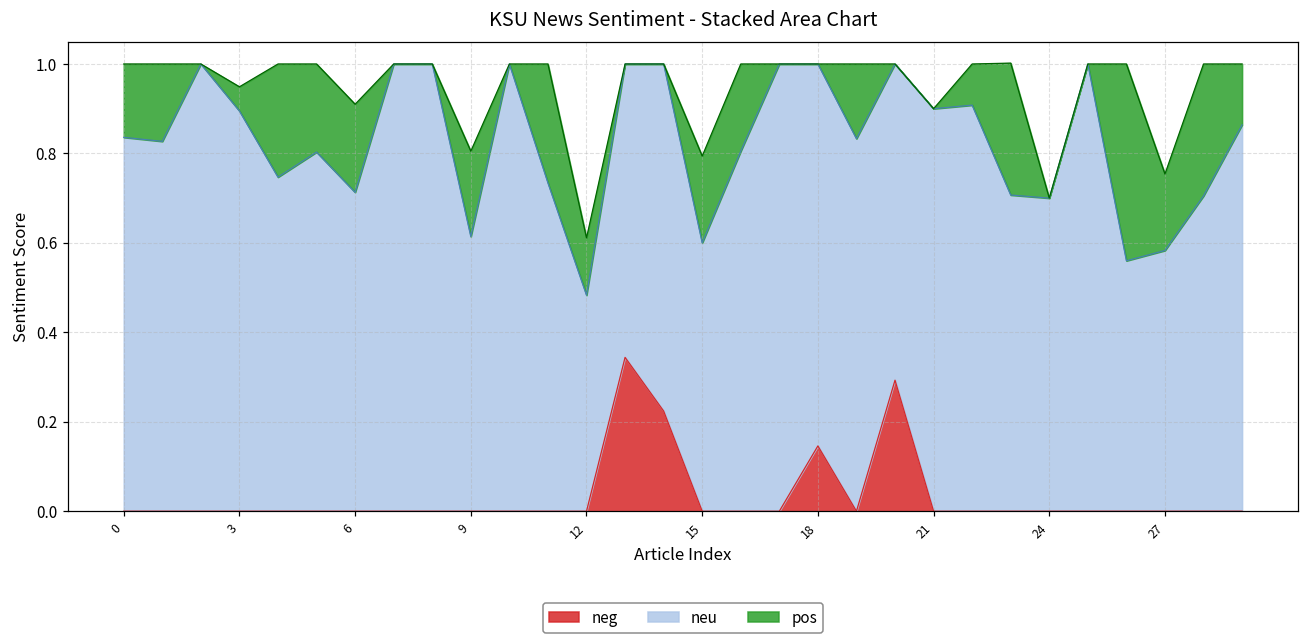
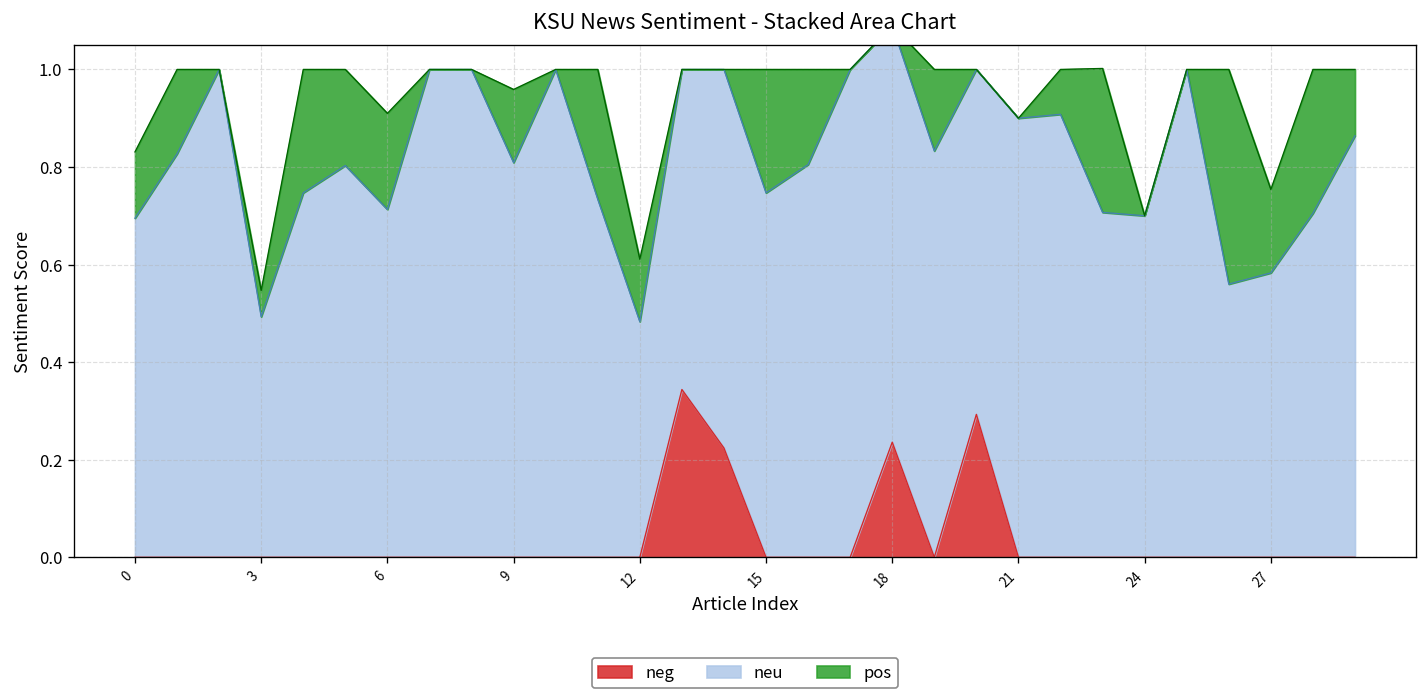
  {
    "neg": {
      "0": 0.00,
      "3": 0.00,
      "6": 0.00,
      "9": 0.00,
      "12": 0.00,
      "15": 0.00,
-     "18": 0.15,
+     "18": 0.24,
      "21": 0.00,
      "24": 0.00,
      "27": 0.00
    },
    "neu": {
-     "0": 0.84,
-     "3": 0.90,
+     "0": 0.70,
+     "3": 0.49,
      "6": 0.71,
-     "9": 0.61,
+     "9": 0.81,
      "12": 0.48,
-     "15": 0.60,
+     "15": 0.75,
      "27": 0.58
    },
    "pos": {
-     "0": 0.16,
+     "0": 0.14,
      "3": 0.05,
      "6": 0.20,
-     "9": 0.19,
+     "9": 0.15,
      "12": 0.13,
-     "15": 0.19,
+     "15": 0.25,
      "27": 0.17
    }
  }
